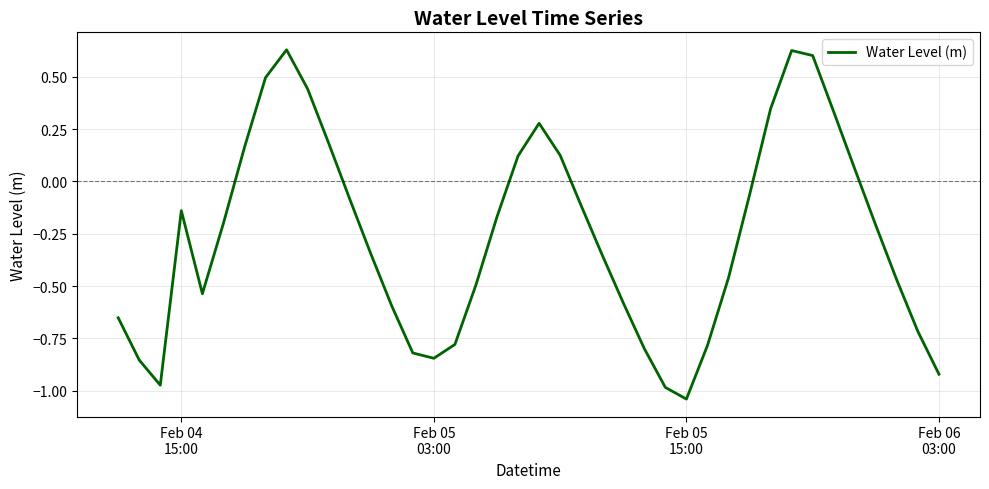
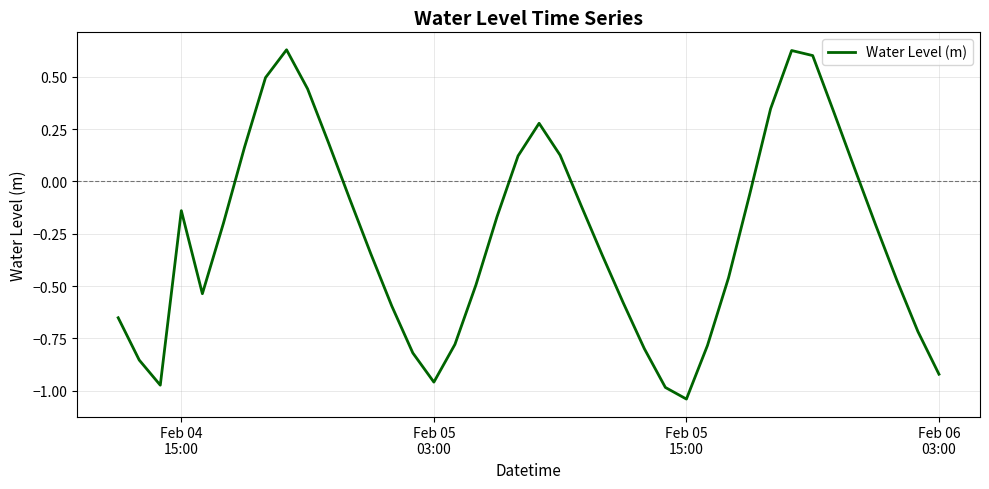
  {
    "Feb 04 15:00": -0.14,
-   "Feb 05 03:00": -0.85,
+   "Feb 05 03:00": -0.96,
    "Feb 05 15:00": -1.04,
    "Feb 06 03:00": -0.92
  }
